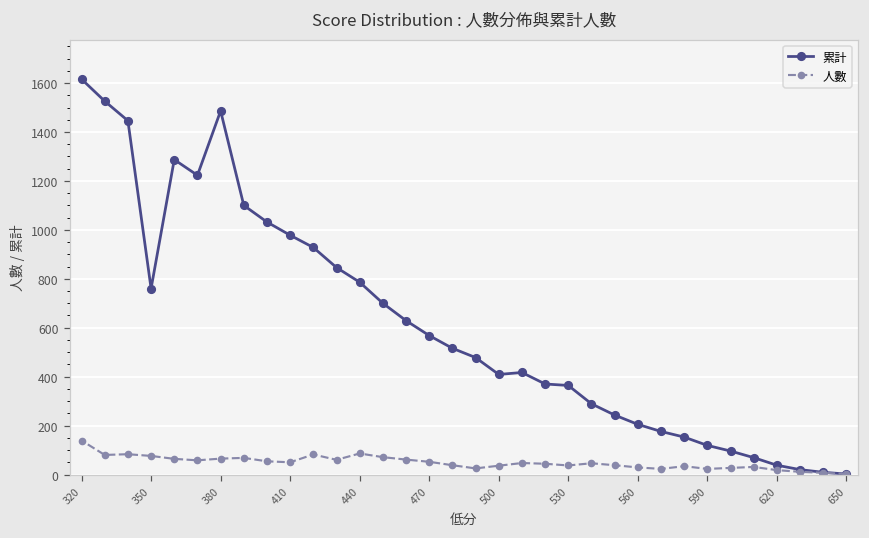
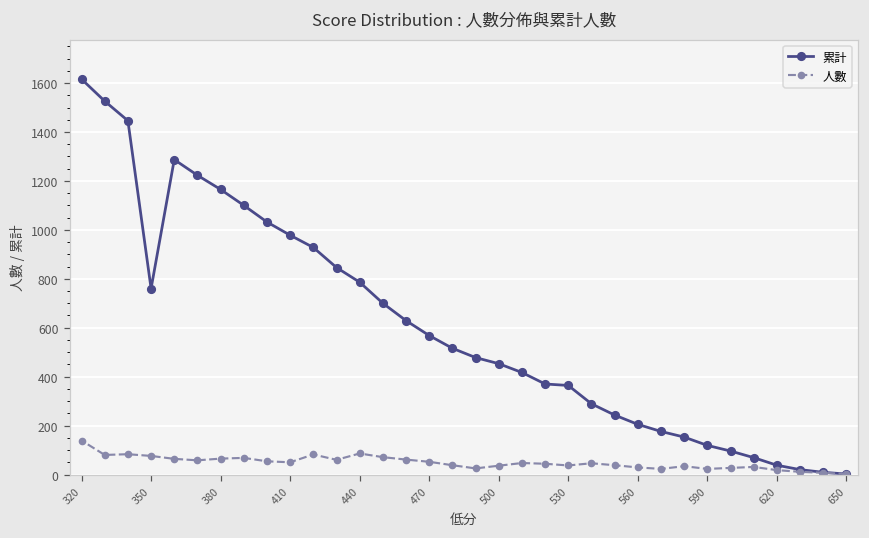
  {
    "累計": {
      "320": 1620,
      "350": 760,
-     "380": 1490,
+     "380": 1170,
      "410": 980,
      "440": 790,
      "470": 570,
-     "500": 410,
+     "500": 450,
      "530": 360,
      "560": 210,
      "590": 120,
      "620": 40
    },
    "人數": {
      "320": 140,
      "350": 80,
      "380": 70,
      "410": 50,
      "440": 90,
      "470": 50,
      "500": 40,
      "530": 40,
      "560": 30,
      "590": 20,
      "620": 20
    }
  }
